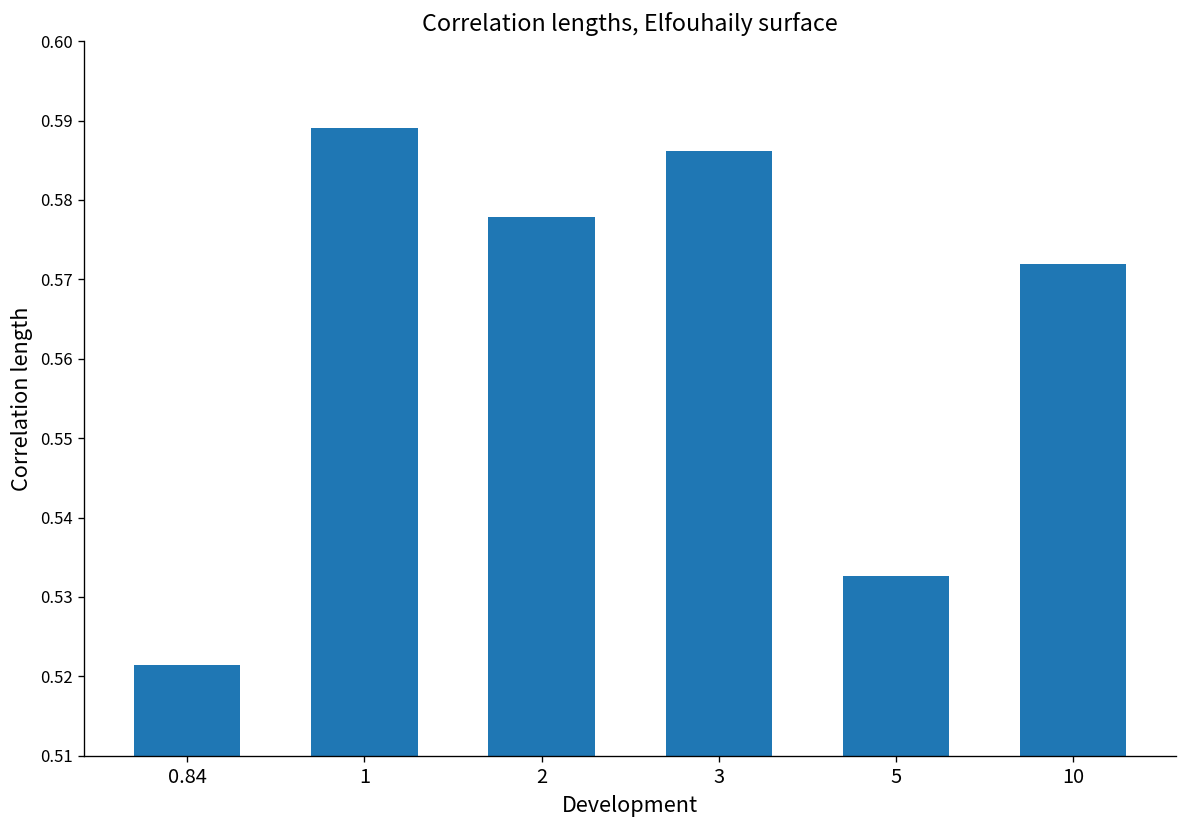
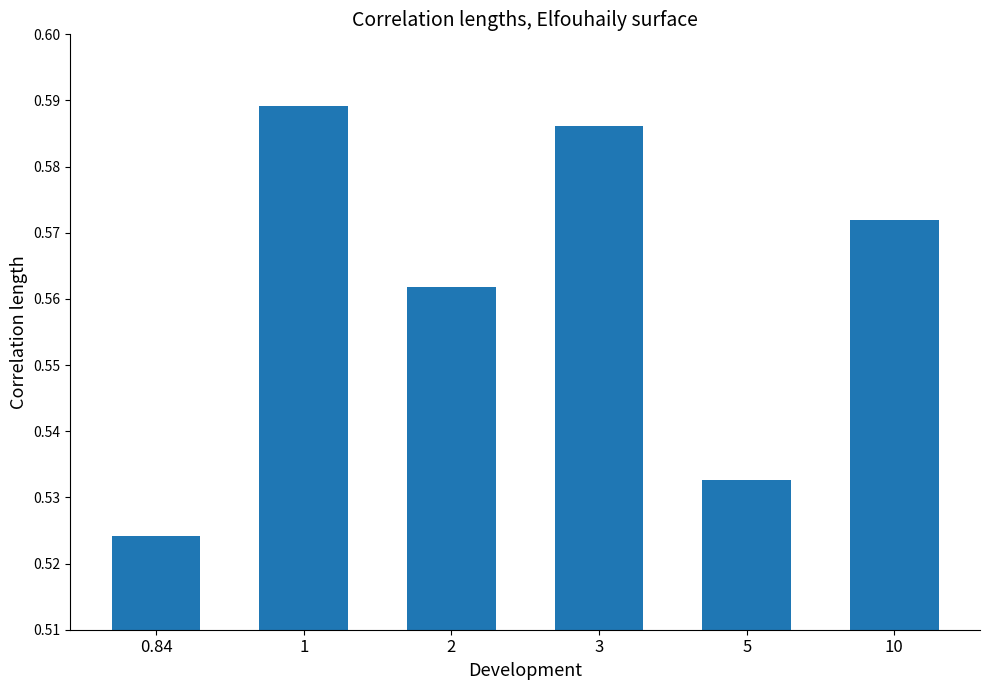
  {
-   "0.84": 0.521,
+   "0.84": 0.524,
    "1": 0.589,
-   "2": 0.578,
+   "2": 0.562,
    "3": 0.586,
    "5": 0.533,
    "10": 0.572
  }
